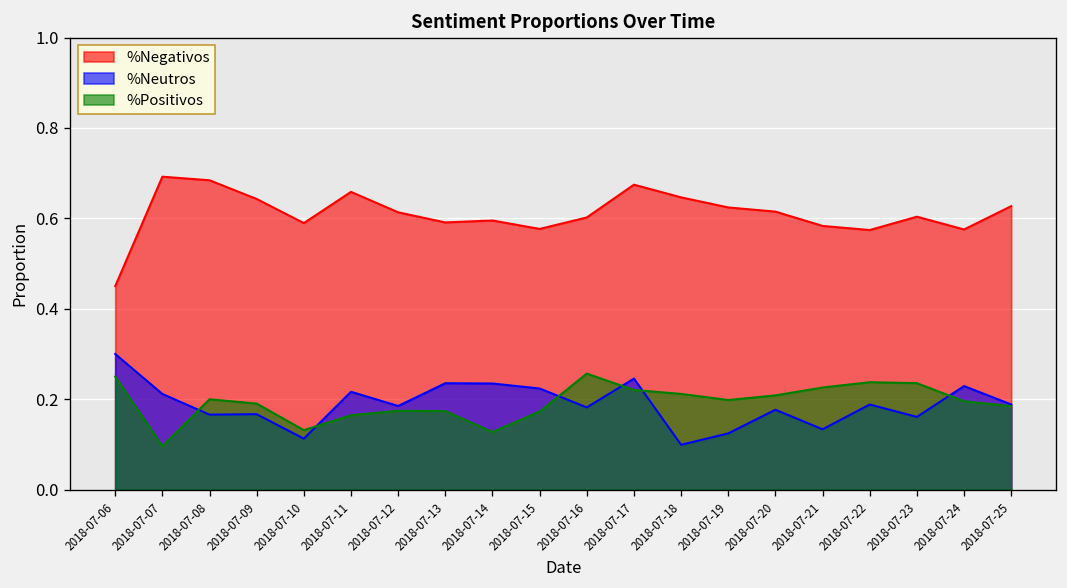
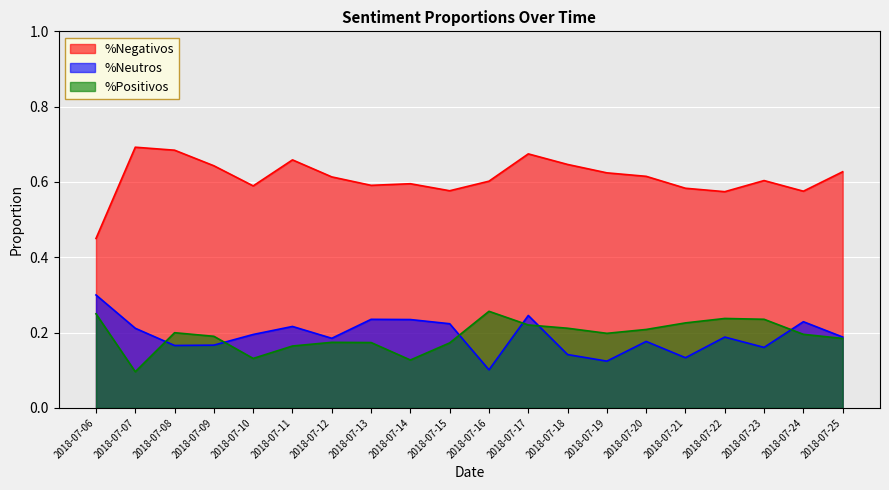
  {
    "%Negativos": {
      "2018-07-06": 0.45,
      "2018-07-07": 0.69,
      "2018-07-08": 0.68,
      "2018-07-09": 0.64,
      "2018-07-10": 0.59,
      "2018-07-11": 0.66,
      "2018-07-12": 0.61,
      "2018-07-13": 0.59,
      "2018-07-14": 0.60,
      "2018-07-15": 0.58,
      "2018-07-16": 0.60,
      "2018-07-17": 0.67,
      "2018-07-18": 0.65,
      "2018-07-19": 0.62,
      "2018-07-20": 0.62,
      "2018-07-21": 0.58,
      "2018-07-22": 0.57,
      "2018-07-23": 0.60,
      "2018-07-24": 0.58,
      "2018-07-25": 0.63
    },
    "%Neutros": {
      "2018-07-06": 0.30,
      "2018-07-07": 0.21,
      "2018-07-08": 0.17,
      "2018-07-09": 0.17,
-     "2018-07-10": 0.11,
+     "2018-07-10": 0.20,
      "2018-07-11": 0.22,
      "2018-07-12": 0.18,
      "2018-07-13": 0.24,
      "2018-07-14": 0.23,
      "2018-07-15": 0.22,
-     "2018-07-16": 0.18,
+     "2018-07-16": 0.10,
      "2018-07-17": 0.25,
-     "2018-07-18": 0.10,
+     "2018-07-18": 0.14,
      "2018-07-19": 0.12,
      "2018-07-20": 0.18,
      "2018-07-21": 0.13,
      "2018-07-22": 0.19,
      "2018-07-23": 0.16,
      "2018-07-24": 0.23
    },
    "%Positivos": {
      "2018-07-06": 0.25,
      "2018-07-07": 0.10,
      "2018-07-08": 0.20,
      "2018-07-09": 0.19,
      "2018-07-10": 0.13,
      "2018-07-11": 0.16,
      "2018-07-12": 0.17,
      "2018-07-13": 0.17,
      "2018-07-14": 0.13,
      "2018-07-15": 0.17,
      "2018-07-16": 0.26,
      "2018-07-17": 0.22,
      "2018-07-18": 0.21,
      "2018-07-19": 0.20,
      "2018-07-20": 0.21,
      "2018-07-21": 0.23,
      "2018-07-22": 0.24,
      "2018-07-23": 0.24,
      "2018-07-24": 0.20
    }
  }
